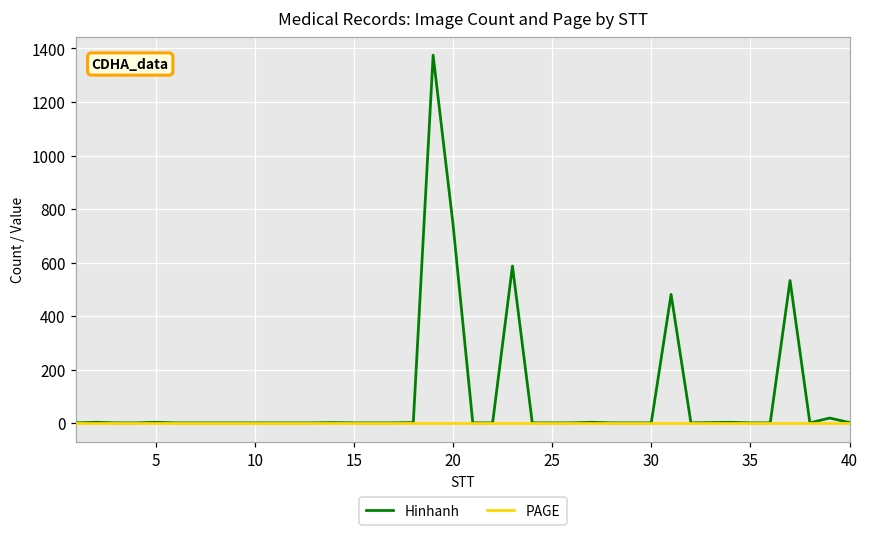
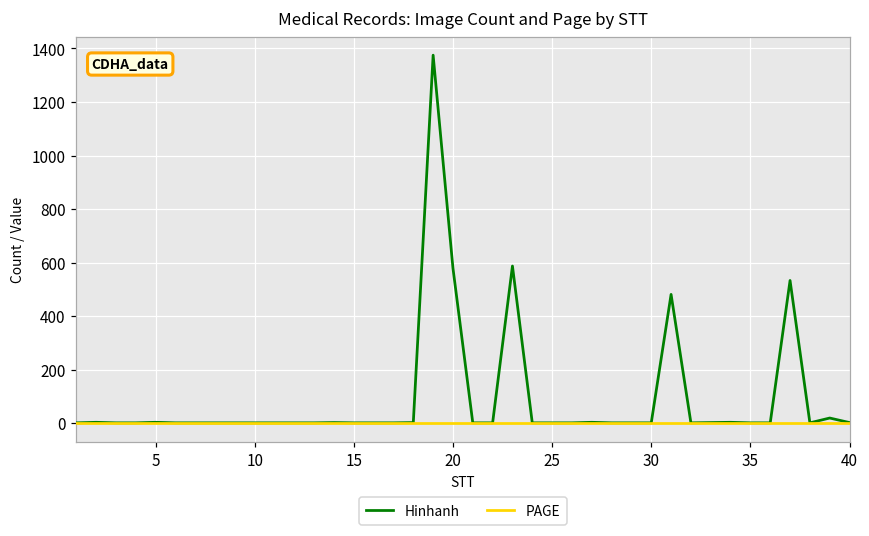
  {
    "Hinhanh": {
-     "20": 750
+     "20": 580
    },
    "PAGE": {
      "20": 0
    }
  }
